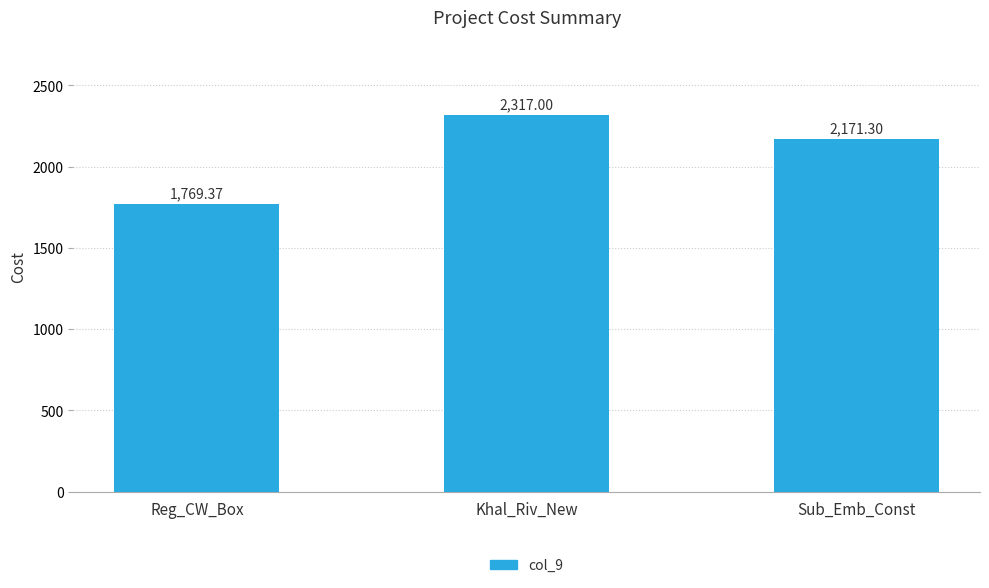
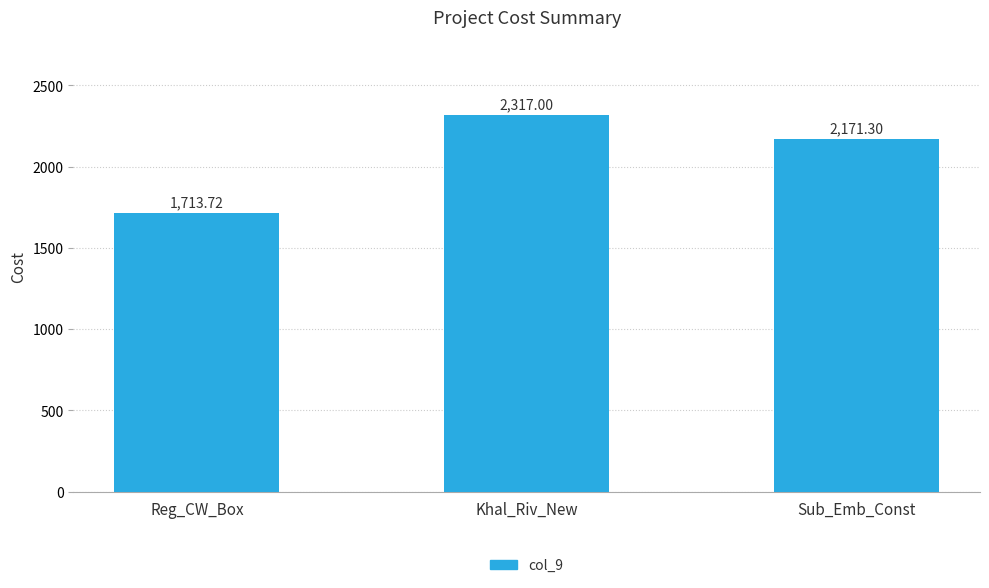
  {
-   "Reg_CW_Box": "1,769.37",
+   "Reg_CW_Box": "1,713.72",
    "Khal_Riv_New": "2,317.00",
    "Sub_Emb_Const": "2,171.30"
  }
